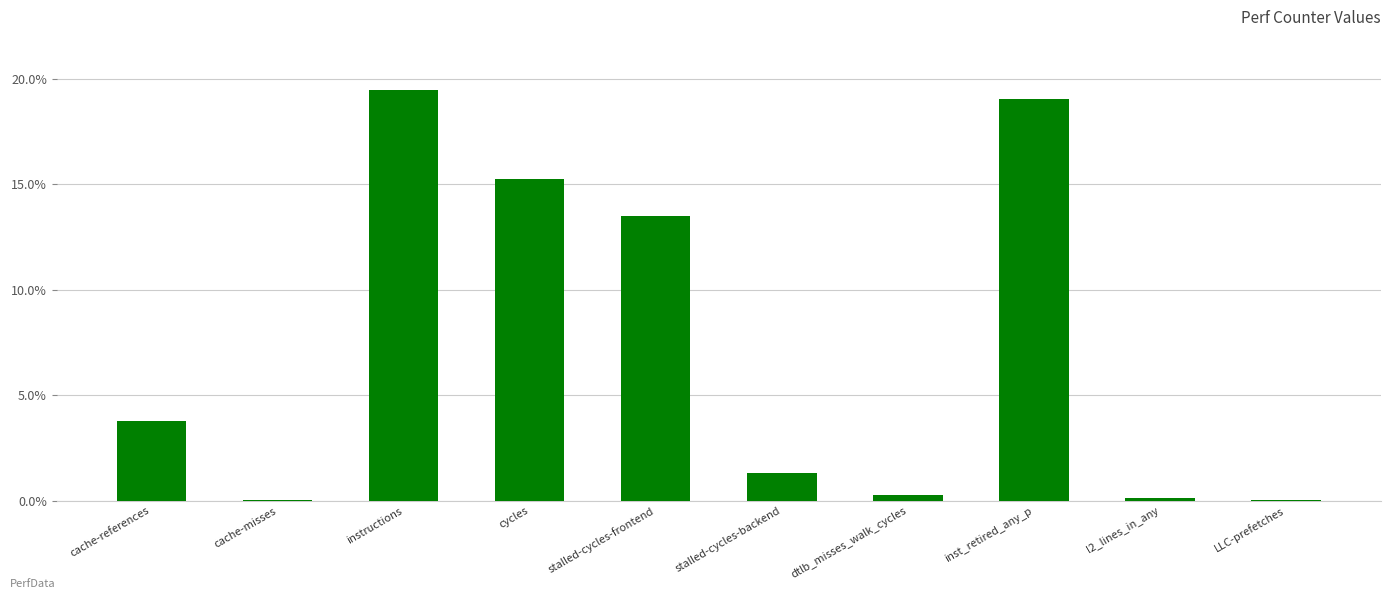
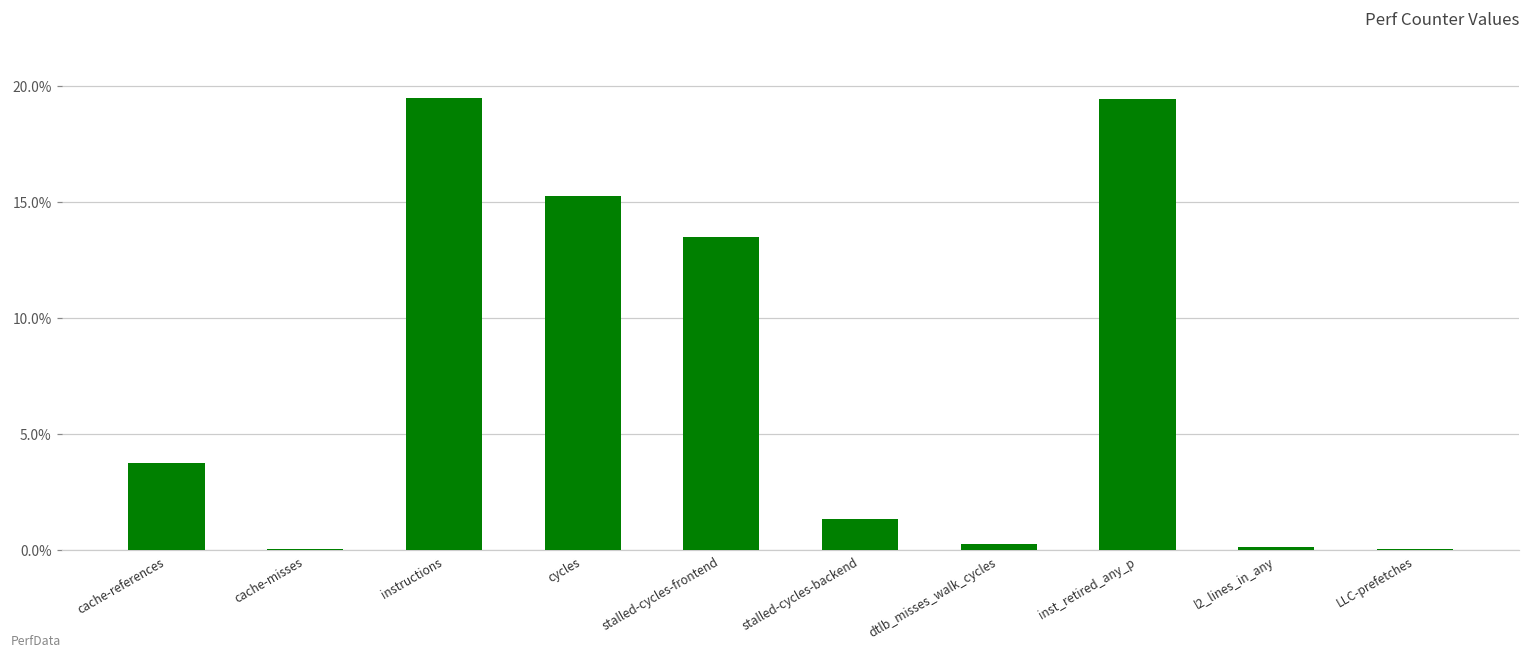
  {
    "cache-references": "3.8%",
    "instructions": "19.5%",
    "cycles": "15.3%",
    "stalled-cycles-frontend": "13.5%",
    "stalled-cycles-backend": "1.3%",
    "dtlb_misses_walk_cycles": "0.3%",
-   "inst_retired_any_p": "19.1%",
+   "inst_retired_any_p": "19.5%",
    "l2_lines_in_any": "0.1%"
  }
